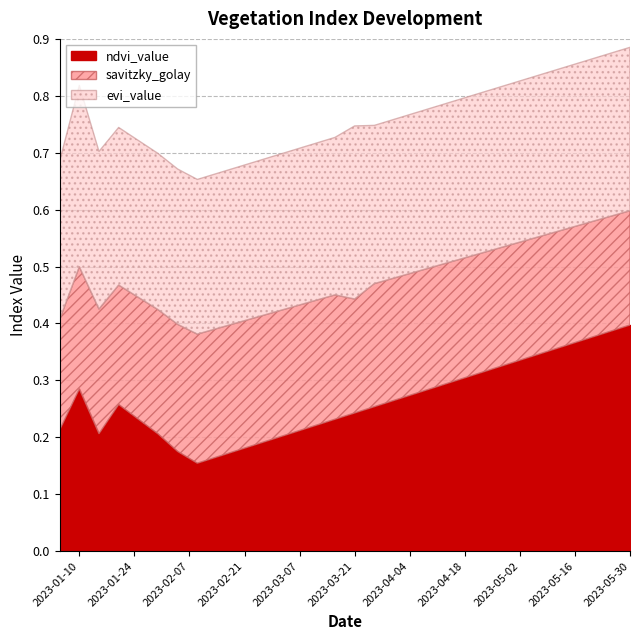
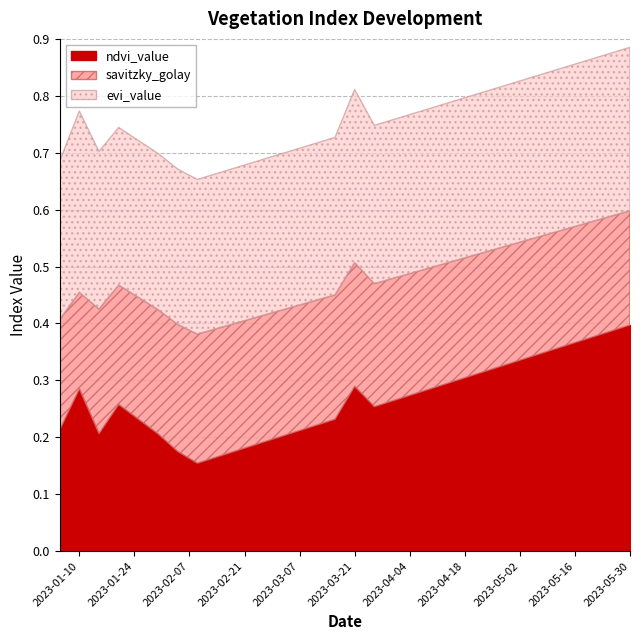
  {
    "ndvi_value": {
      "2023-01-10": 0.29,
-     "2023-03-21": 0.24,
+     "2023-03-21": 0.29,
      "2023-05-30": 0.40
    },
    "savitzky_golay": {
-     "2023-01-10": 0.21,
-     "2023-03-21": 0.20,
+     "2023-01-10": 0.17,
+     "2023-03-21": 0.22,
      "2023-05-30": 0.20
    },
    "evi_value": {
      "2023-03-21": 0.30,
      "2023-05-30": 0.29
    }
  }
